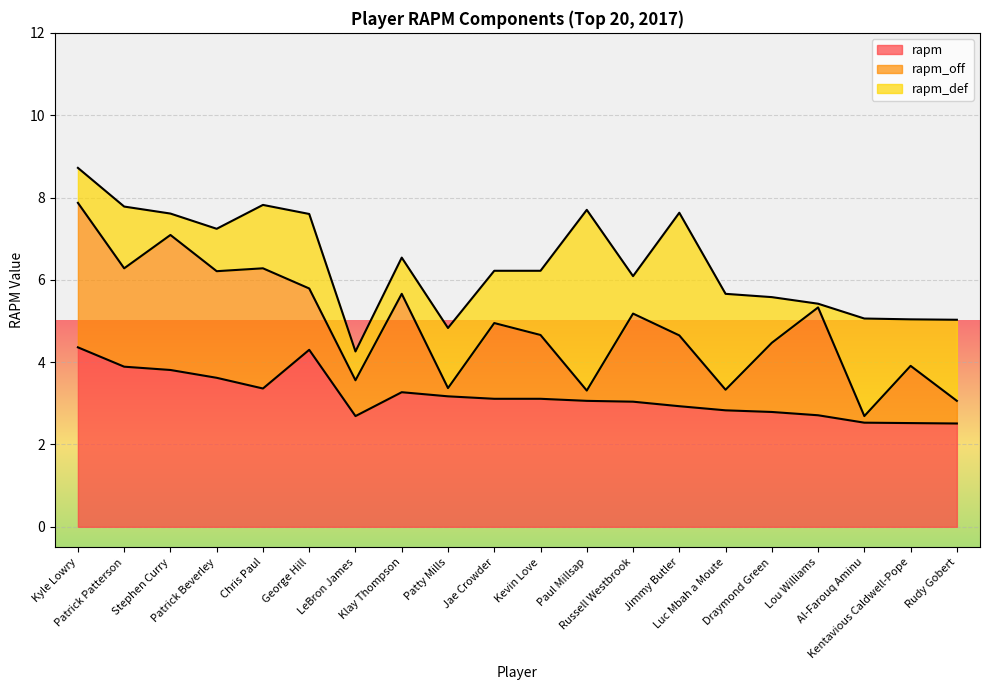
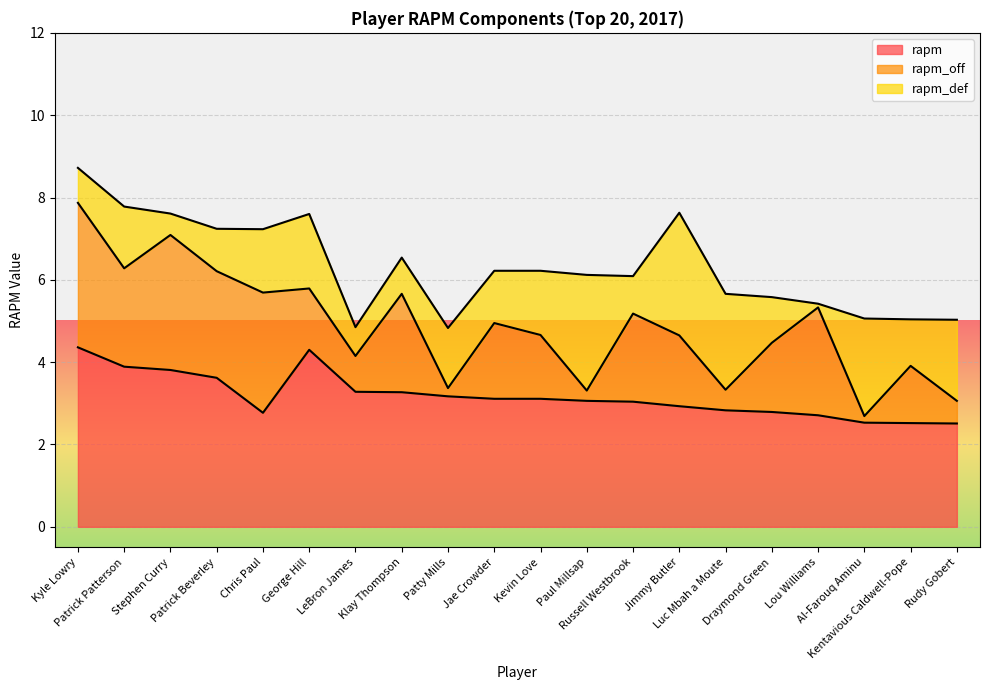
  {
    "rapm": {
      "Kyle Lowry": 4.4,
      "Patrick Patterson": 3.9,
      "Stephen Curry": 3.8,
      "Patrick Beverley": 3.6,
-     "Chris Paul": 3.4,
+     "Chris Paul": 2.8,
      "George Hill": 4.3,
-     "LeBron James": 2.7,
+     "LeBron James": 3.3,
      "Klay Thompson": 3.3,
      "Patty Mills": 3.2,
      "Jae Crowder": 3.1,
      "Kevin Love": 3.1,
      "Paul Millsap": 3.1,
      "Russell Westbrook": 3.0,
      "Jimmy Butler": 2.9,
      "Luc Mbah a Moute": 2.8,
      "Draymond Green": 2.8,
      "Lou Williams": 2.7,
      "Al-Farouq Aminu": 2.5,
      "Kentavious Caldwell-Pope": 2.5,
      "Rudy Gobert": 2.5
    },
    "rapm_off": {
      "Kyle Lowry": 3.5,
      "Patrick Patterson": 2.4,
      "Stephen Curry": 3.3,
      "Patrick Beverley": 2.6,
      "Chris Paul": 2.9,
      "George Hill": 1.5,
      "LeBron James": 0.9,
      "Klay Thompson": 2.4,
      "Patty Mills": 0.2,
      "Jae Crowder": 1.8,
      "Kevin Love": 1.6,
      "Paul Millsap": 0.3,
      "Russell Westbrook": 2.1,
      "Jimmy Butler": 1.7,
      "Luc Mbah a Moute": 0.5,
      "Draymond Green": 1.7,
      "Lou Williams": 2.6,
      "Al-Farouq Aminu": 0.2,
      "Kentavious Caldwell-Pope": 1.4,
      "Rudy Gobert": 0.5
    },
    "rapm_def": {
      "Kyle Lowry": 0.9,
      "Patrick Patterson": 1.5,
      "Stephen Curry": 0.5,
      "Patrick Beverley": 1.0,
      "Chris Paul": 1.5,
      "George Hill": 1.8,
      "LeBron James": 0.7,
      "Klay Thompson": 0.9,
      "Patty Mills": 1.5,
      "Jae Crowder": 1.3,
      "Kevin Love": 1.6,
-     "Paul Millsap": 4.4,
+     "Paul Millsap": 2.8,
      "Russell Westbrook": 0.9,
      "Jimmy Butler": 3.0,
      "Luc Mbah a Moute": 2.3,
      "Draymond Green": 1.1,
      "Lou Williams": 0.1,
      "Al-Farouq Aminu": 2.4,
      "Kentavious Caldwell-Pope": 1.1,
      "Rudy Gobert": 2.0
    }
  }
